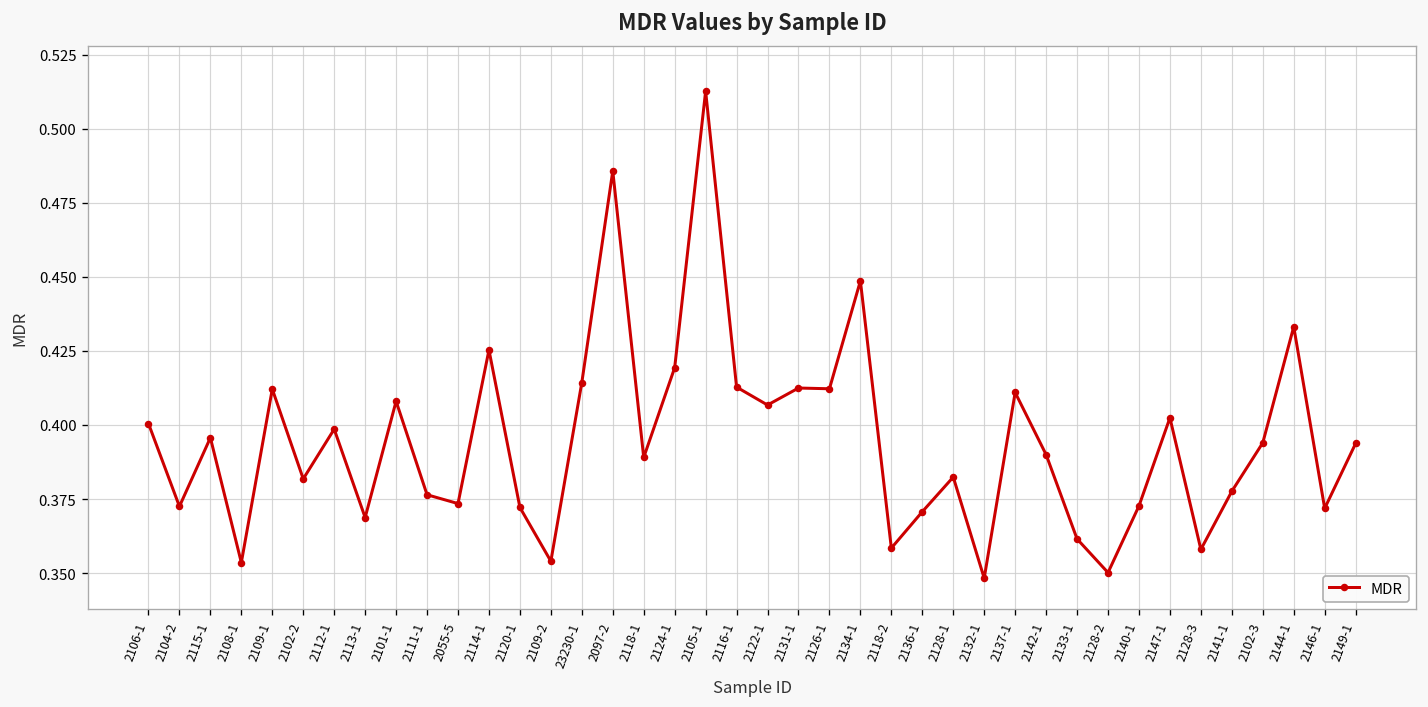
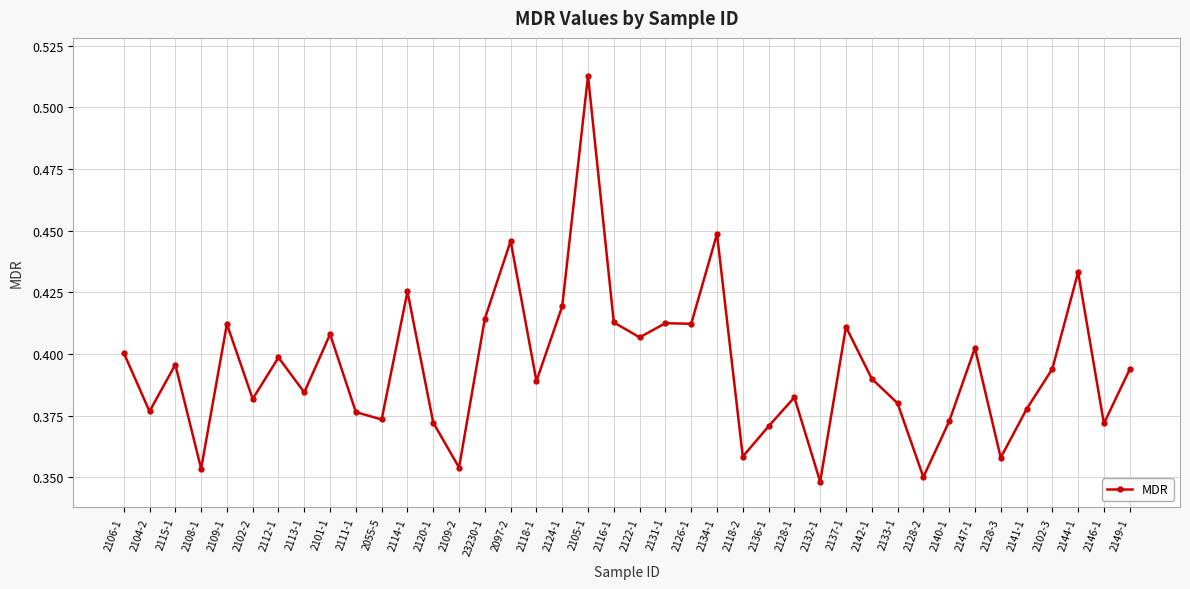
  {
    "2106-1": 0.400,
-   "2104-2": 0.372,
+   "2104-2": 0.377,
    "2115-1": 0.396,
    "2108-1": 0.354,
    "2109-1": 0.412,
    "2102-2": 0.382,
    "2112-1": 0.399,
-   "2113-1": 0.369,
+   "2113-1": 0.384,
    "2101-1": 0.408,
    "2111-1": 0.376,
    "2055-5": 0.373,
    "2114-1": 0.425,
    "2120-1": 0.372,
    "2109-2": 0.354,
    "23230-1": 0.414,
-   "2097-2": 0.486,
+   "2097-2": 0.446,
    "2118-1": 0.389,
    "2124-1": 0.419,
    "2105-1": 0.513,
    "2116-1": 0.413,
    "2122-1": 0.407,
    "2131-1": 0.412,
    "2126-1": 0.412,
    "2134-1": 0.449,
    "2118-2": 0.358,
    "2136-1": 0.371,
    "2128-1": 0.382,
    "2132-1": 0.348,
    "2137-1": 0.411,
    "2142-1": 0.390,
-   "2133-1": 0.362,
+   "2133-1": 0.380,
    "2128-2": 0.350,
    "2140-1": 0.373,
    "2147-1": 0.402,
    "2128-3": 0.358,
    "2141-1": 0.378,
    "2102-3": 0.394,
    "2144-1": 0.433,
    "2146-1": 0.372,
    "2149-1": 0.394
  }
